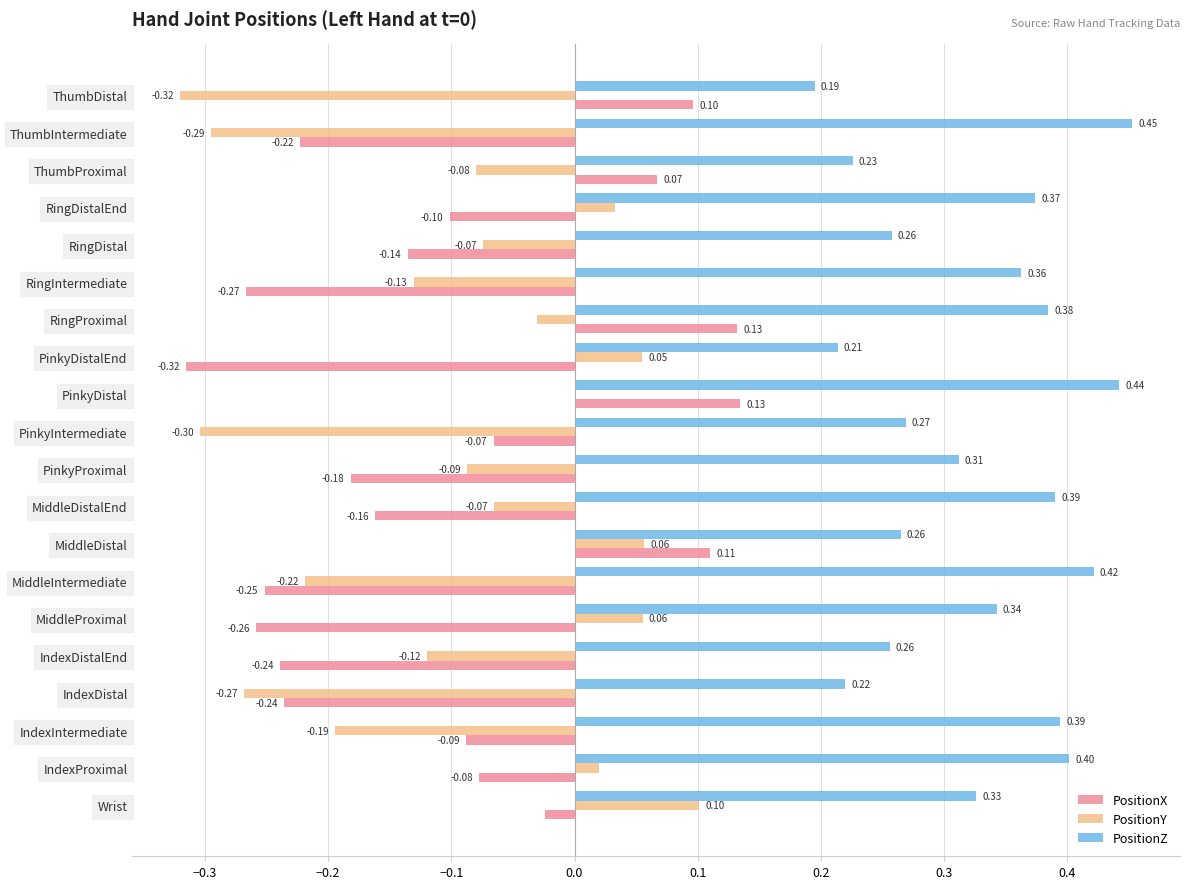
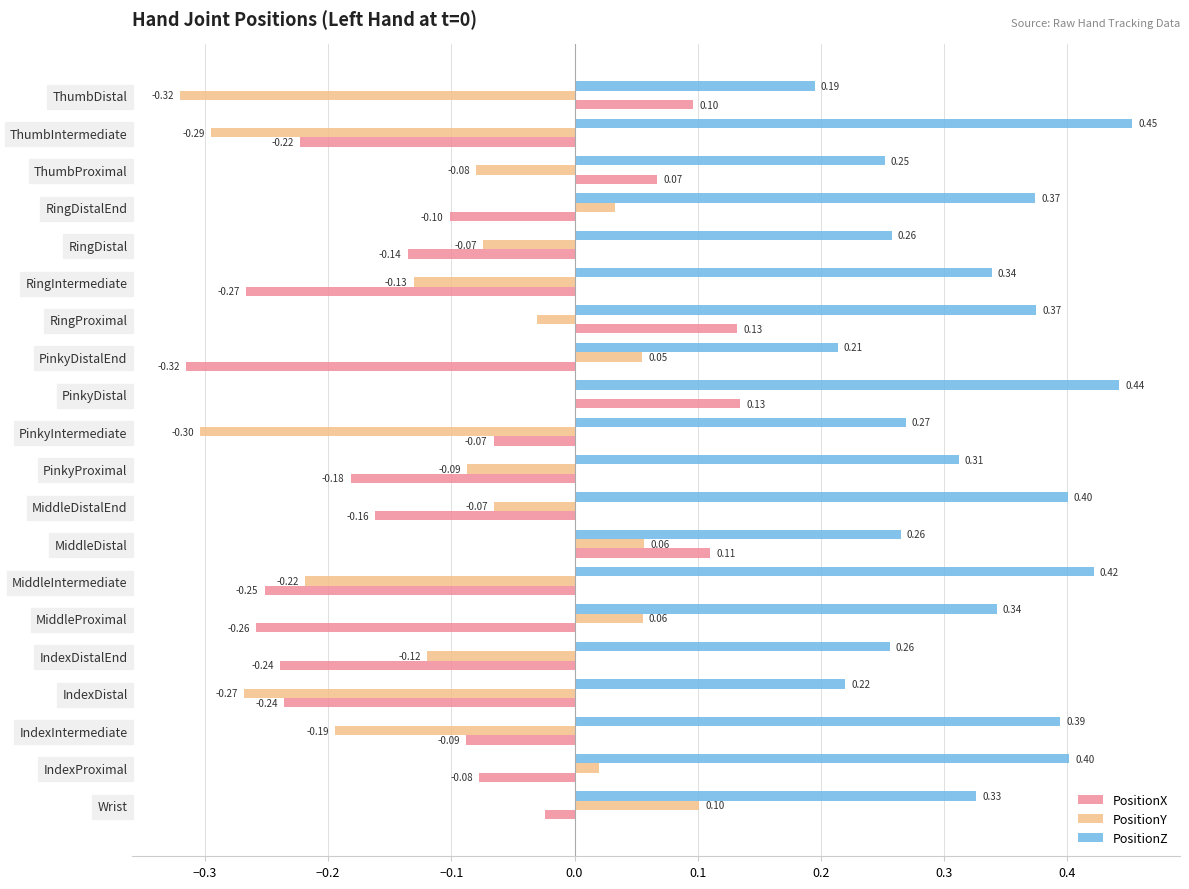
  {
    "PositionZ": {
      "ThumbDistal": 0.19,
      "ThumbIntermediate": 0.45,
-     "ThumbProximal": 0.23,
+     "ThumbProximal": 0.25,
      "RingDistalEnd": 0.37,
      "RingDistal": 0.26,
-     "RingIntermediate": 0.36,
-     "RingProximal": 0.38,
+     "RingIntermediate": 0.34,
+     "RingProximal": 0.37,
      "PinkyDistalEnd": 0.21,
      "PinkyDistal": 0.44,
      "PinkyIntermediate": 0.27,
      "PinkyProximal": 0.31,
-     "MiddleDistalEnd": 0.39,
+     "MiddleDistalEnd": 0.40,
      "MiddleDistal": 0.26,
      "MiddleIntermediate": 0.42,
      "MiddleProximal": 0.34,
      "IndexDistalEnd": 0.26,
      "IndexDistal": 0.22,
      "IndexIntermediate": 0.39,
      "IndexProximal": 0.40,
      "Wrist": 0.33
    }
  }
